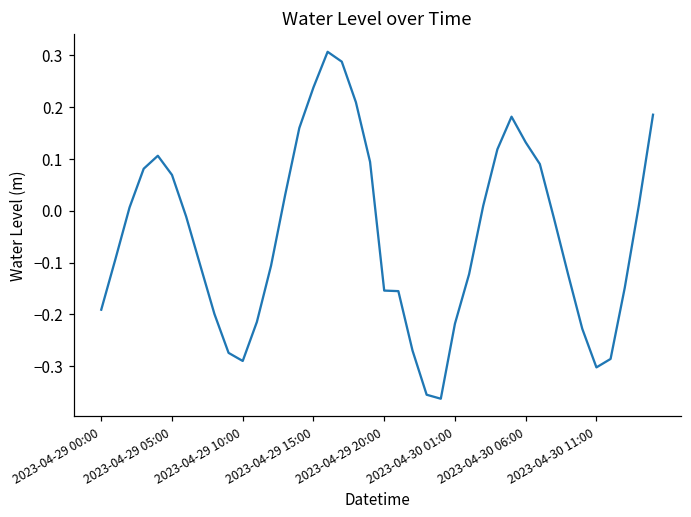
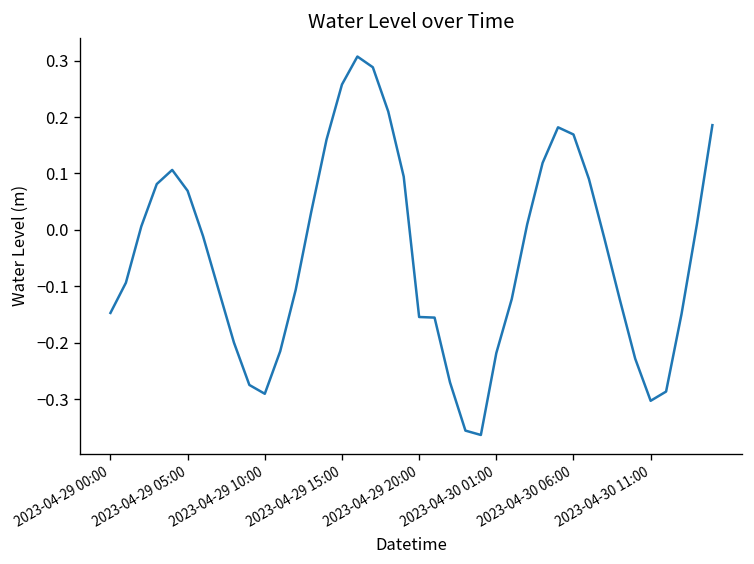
  {
-   "2023-04-29 00:00": -0.19,
+   "2023-04-29 00:00": -0.15,
    "2023-04-29 05:00": 0.07,
    "2023-04-29 10:00": -0.29,
-   "2023-04-29 15:00": 0.24,
+   "2023-04-29 15:00": 0.26,
    "2023-04-29 20:00": -0.15,
    "2023-04-30 01:00": -0.22,
-   "2023-04-30 06:00": 0.13,
+   "2023-04-30 06:00": 0.17,
    "2023-04-30 11:00": -0.30
  }
